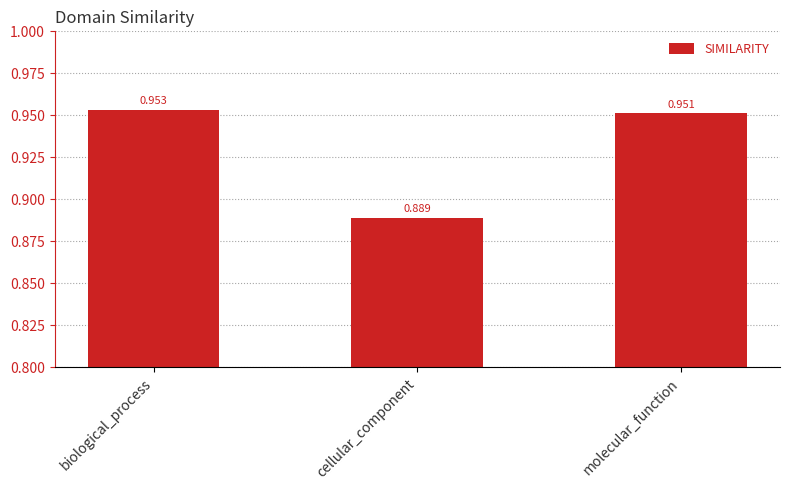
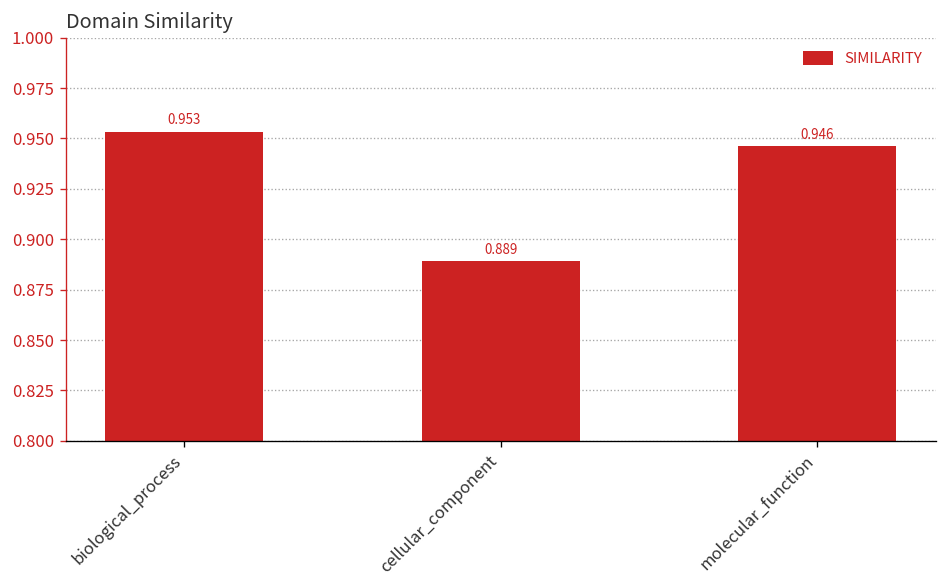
  {
    "biological_process": 0.953,
    "cellular_component": 0.889,
-   "molecular_function": 0.951
+   "molecular_function": 0.946
  }
